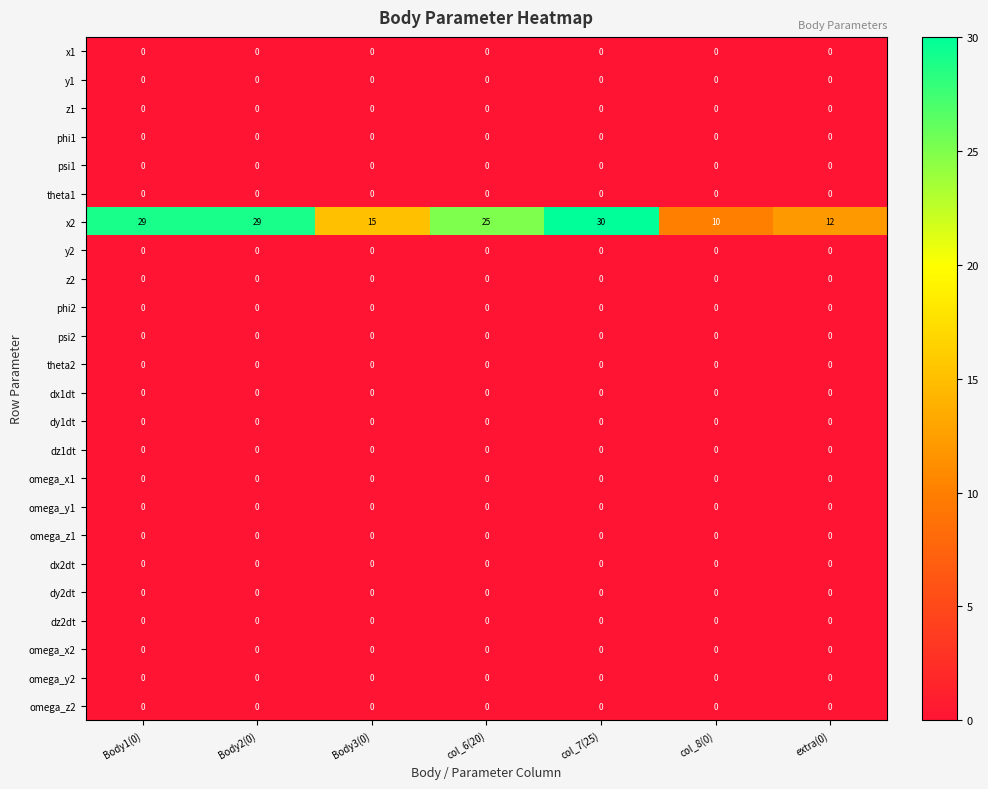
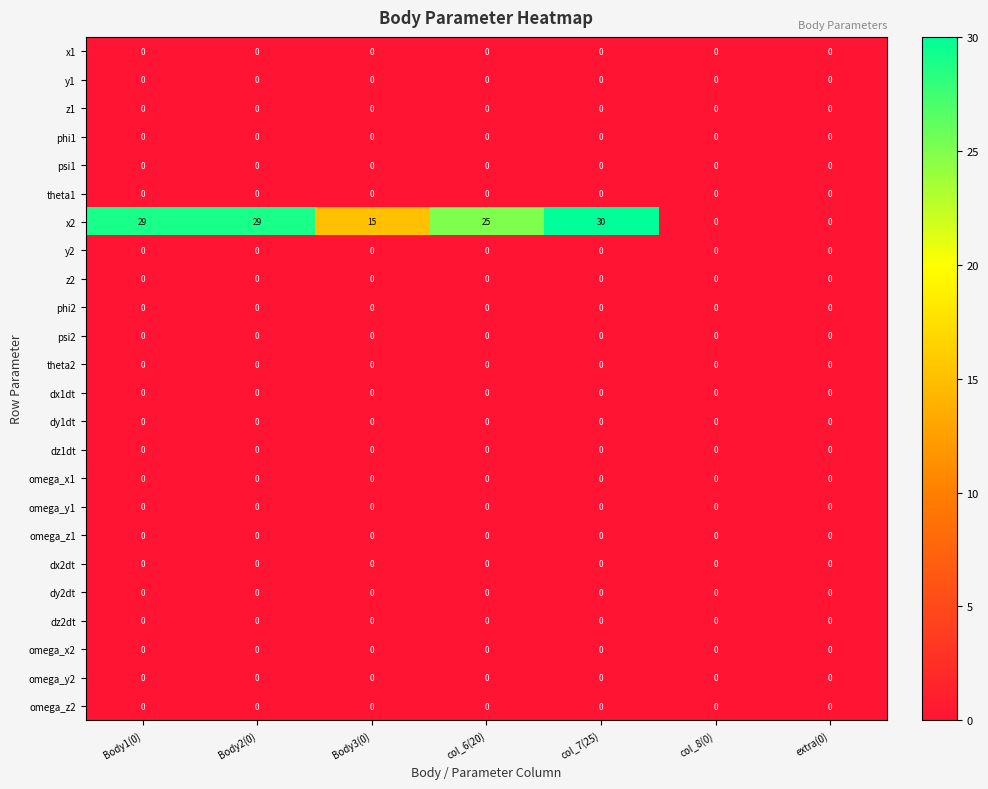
  {
    "x1": {
      "Body1(0)": 0,
      "Body2(0)": 0,
      "Body3(0)": 0,
      "col_6(20)": 0,
      "col_7(25)": 0,
      "col_8(0)": 0,
      "extra(0)": 0
    },
    "y1": {
      "Body1(0)": 0,
      "Body2(0)": 0,
      "Body3(0)": 0,
      "col_6(20)": 0,
      "col_7(25)": 0,
      "col_8(0)": 0,
      "extra(0)": 0
    },
    "z1": {
      "Body1(0)": 0,
      "Body2(0)": 0,
      "Body3(0)": 0,
      "col_6(20)": 0,
      "col_7(25)": 0,
      "col_8(0)": 0,
      "extra(0)": 0
    },
    "phi1": {
      "Body1(0)": 0,
      "Body2(0)": 0,
      "Body3(0)": 0,
      "col_6(20)": 0,
      "col_7(25)": 0,
      "col_8(0)": 0,
      "extra(0)": 0
    },
    "psi1": {
      "Body1(0)": 0,
      "Body2(0)": 0,
      "Body3(0)": 0,
      "col_6(20)": 0,
      "col_7(25)": 0,
      "col_8(0)": 0,
      "extra(0)": 0
    },
    "theta1": {
      "Body1(0)": 0,
      "Body2(0)": 0,
      "Body3(0)": 0,
      "col_6(20)": 0,
      "col_7(25)": 0,
      "col_8(0)": 0,
      "extra(0)": 0
    },
    "x2": {
      "Body1(0)": 29,
      "Body2(0)": 29,
      "Body3(0)": 15,
      "col_6(20)": 25,
      "col_7(25)": 30,
-     "col_8(0)": 10,
-     "extra(0)": 12
+     "col_8(0)": 0,
+     "extra(0)": 0
    },
    "y2": {
      "Body1(0)": 0,
      "Body2(0)": 0,
      "Body3(0)": 0,
      "col_6(20)": 0,
      "col_7(25)": 0,
      "col_8(0)": 0,
      "extra(0)": 0
    },
    "z2": {
      "Body1(0)": 0,
      "Body2(0)": 0,
      "Body3(0)": 0,
      "col_6(20)": 0,
      "col_7(25)": 0,
      "col_8(0)": 0,
      "extra(0)": 0
    },
    "phi2": {
      "Body1(0)": 0,
      "Body2(0)": 0,
      "Body3(0)": 0,
      "col_6(20)": 0,
      "col_7(25)": 0,
      "col_8(0)": 0,
      "extra(0)": 0
    },
    "psi2": {
      "Body1(0)": 0,
      "Body2(0)": 0,
      "Body3(0)": 0,
      "col_6(20)": 0,
      "col_7(25)": 0,
      "col_8(0)": 0,
      "extra(0)": 0
    },
    "theta2": {
      "Body1(0)": 0,
      "Body2(0)": 0,
      "Body3(0)": 0,
      "col_6(20)": 0,
      "col_7(25)": 0,
      "col_8(0)": 0,
      "extra(0)": 0
    },
    "dx1dt": {
      "Body1(0)": 0,
      "Body2(0)": 0,
      "Body3(0)": 0,
      "col_6(20)": 0,
      "col_7(25)": 0,
      "col_8(0)": 0,
      "extra(0)": 0
    },
    "dy1dt": {
      "Body1(0)": 0,
      "Body2(0)": 0,
      "Body3(0)": 0,
      "col_6(20)": 0,
      "col_7(25)": 0,
      "col_8(0)": 0,
      "extra(0)": 0
    },
    "dz1dt": {
      "Body1(0)": 0,
      "Body2(0)": 0,
      "Body3(0)": 0,
      "col_6(20)": 0,
      "col_7(25)": 0,
      "col_8(0)": 0,
      "extra(0)": 0
    },
    "omega_x1": {
      "Body1(0)": 0,
      "Body2(0)": 0,
      "Body3(0)": 0,
      "col_6(20)": 0,
      "col_7(25)": 0,
      "col_8(0)": 0,
      "extra(0)": 0
    },
    "omega_y1": {
      "Body1(0)": 0,
      "Body2(0)": 0,
      "Body3(0)": 0,
      "col_6(20)": 0,
      "col_7(25)": 0,
      "col_8(0)": 0,
      "extra(0)": 0
    },
    "omega_z1": {
      "Body1(0)": 0,
      "Body2(0)": 0,
      "Body3(0)": 0,
      "col_6(20)": 0,
      "col_7(25)": 0,
      "col_8(0)": 0,
      "extra(0)": 0
    },
    "dx2dt": {
      "Body1(0)": 0,
      "Body2(0)": 0,
      "Body3(0)": 0,
      "col_6(20)": 0,
      "col_7(25)": 0,
      "col_8(0)": 0,
      "extra(0)": 0
    },
    "dy2dt": {
      "Body1(0)": 0,
      "Body2(0)": 0,
      "Body3(0)": 0,
      "col_6(20)": 0,
      "col_7(25)": 0,
      "col_8(0)": 0,
      "extra(0)": 0
    },
    "dz2dt": {
      "Body1(0)": 0,
      "Body2(0)": 0,
      "Body3(0)": 0,
      "col_6(20)": 0,
      "col_7(25)": 0,
      "col_8(0)": 0,
      "extra(0)": 0
    },
    "omega_x2": {
      "Body1(0)": 0,
      "Body2(0)": 0,
      "Body3(0)": 0,
      "col_6(20)": 0,
      "col_7(25)": 0,
      "col_8(0)": 0,
      "extra(0)": 0
    },
    "omega_y2": {
      "Body1(0)": 0,
      "Body2(0)": 0,
      "Body3(0)": 0,
      "col_6(20)": 0,
      "col_7(25)": 0,
      "col_8(0)": 0,
      "extra(0)": 0
    },
    "omega_z2": {
      "Body1(0)": 0,
      "Body2(0)": 0,
      "Body3(0)": 0,
      "col_6(20)": 0,
      "col_7(25)": 0,
      "col_8(0)": 0,
      "extra(0)": 0
    }
  }
